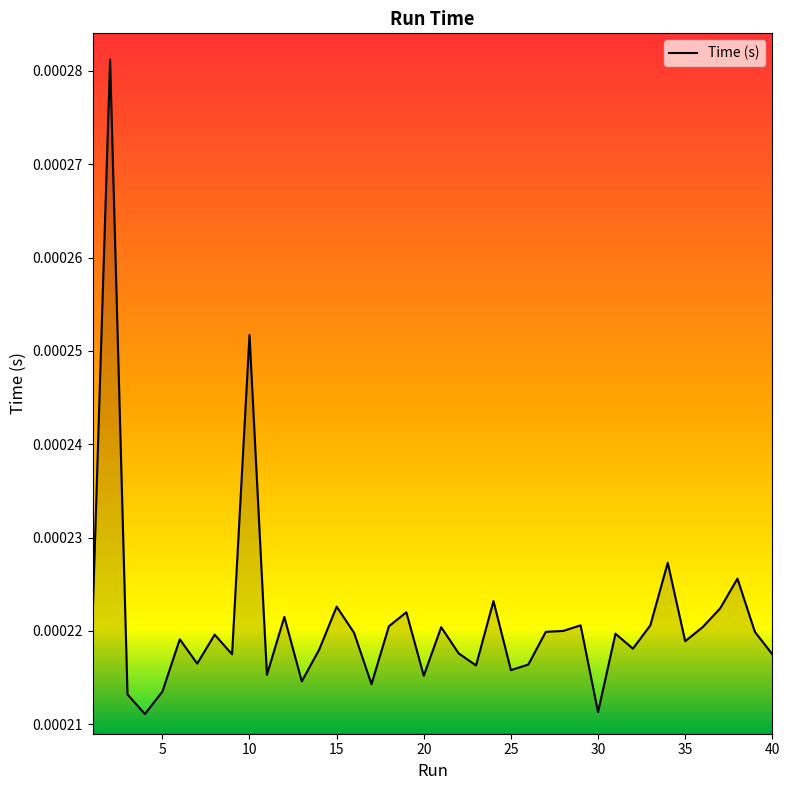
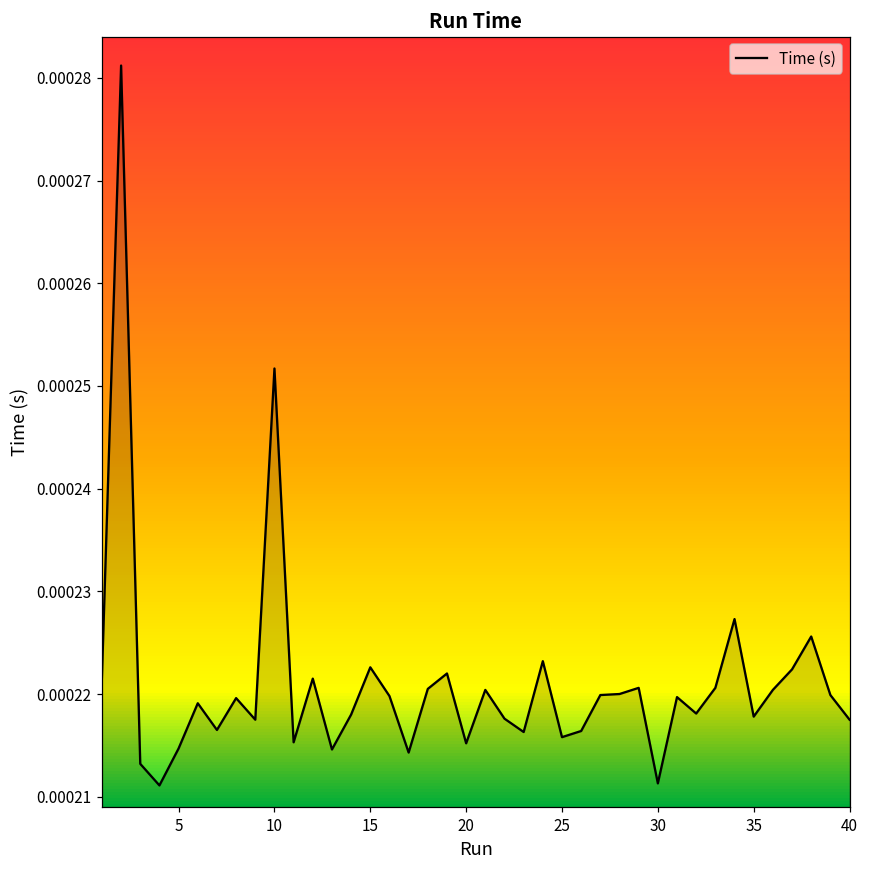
  {
-   "5": 0.000214,
+   "5": 0.000215,
    "10": 0.000252,
    "15": 0.000223,
    "20": 0.000215,
    "25": 0.000216,
    "30": 0.000211,
-   "35": 0.000219,
+   "35": 0.000218,
    "40": 0.000218
  }
